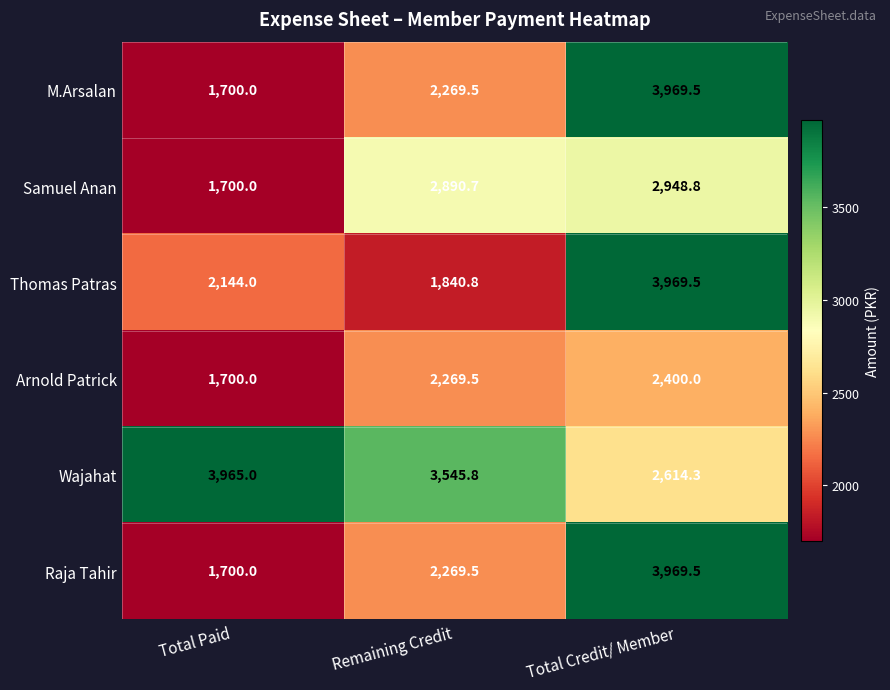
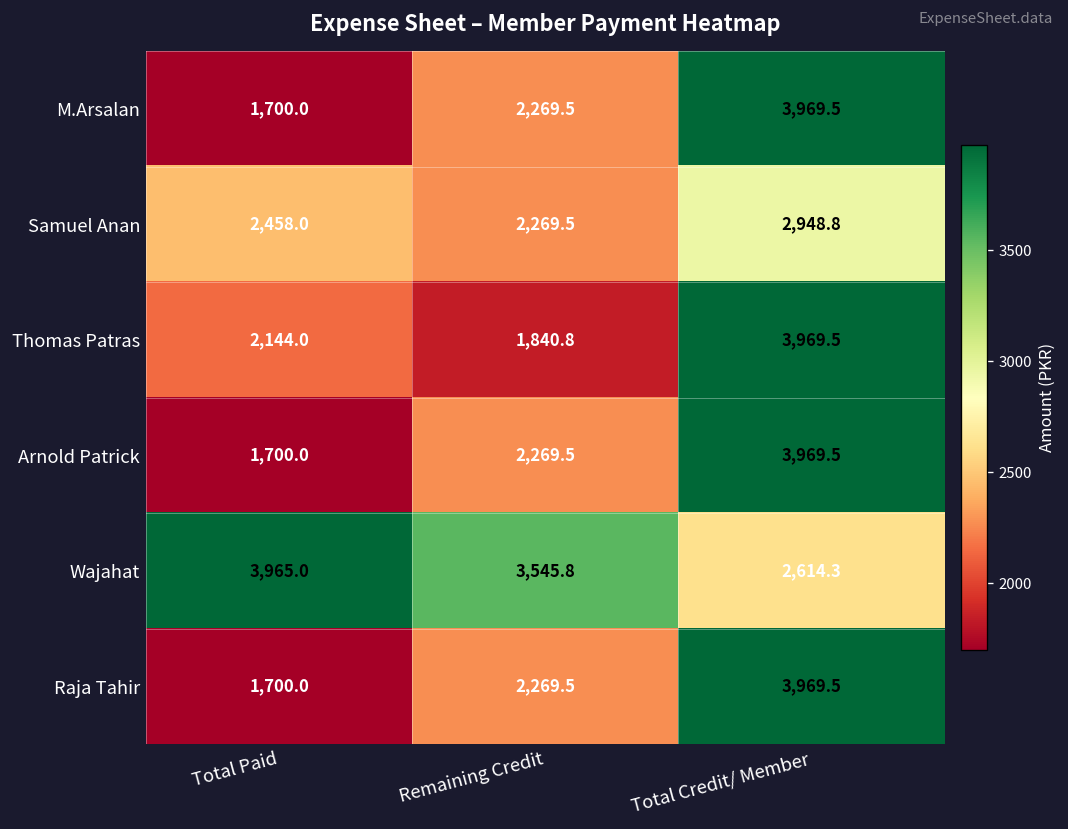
  {
    "M.Arsalan": {
      "Total Paid": "1,700.0",
      "Remaining Credit": "2,269.5",
      "Total Credit/ Member": "3,969.5"
    },
    "Samuel Anan": {
-     "Total Paid": "1,700.0",
-     "Remaining Credit": "2,890.7",
+     "Total Paid": "2,458.0",
+     "Remaining Credit": "2,269.5",
      "Total Credit/ Member": "2,948.8"
    },
    "Thomas Patras": {
      "Total Paid": "2,144.0",
      "Remaining Credit": "1,840.8",
      "Total Credit/ Member": "3,969.5"
    },
    "Arnold Patrick": {
      "Total Paid": "1,700.0",
      "Remaining Credit": "2,269.5",
-     "Total Credit/ Member": "2,400.0"
+     "Total Credit/ Member": "3,969.5"
    },
    "Wajahat": {
      "Total Paid": "3,965.0",
      "Remaining Credit": "3,545.8",
      "Total Credit/ Member": "2,614.3"
    },
    "Raja Tahir": {
      "Total Paid": "1,700.0",
      "Remaining Credit": "2,269.5",
      "Total Credit/ Member": "3,969.5"
    }
  }
